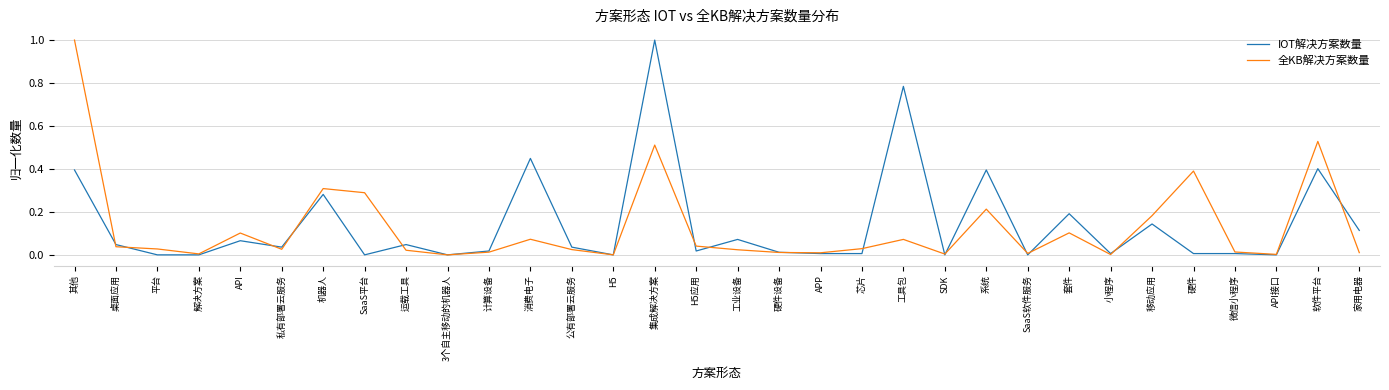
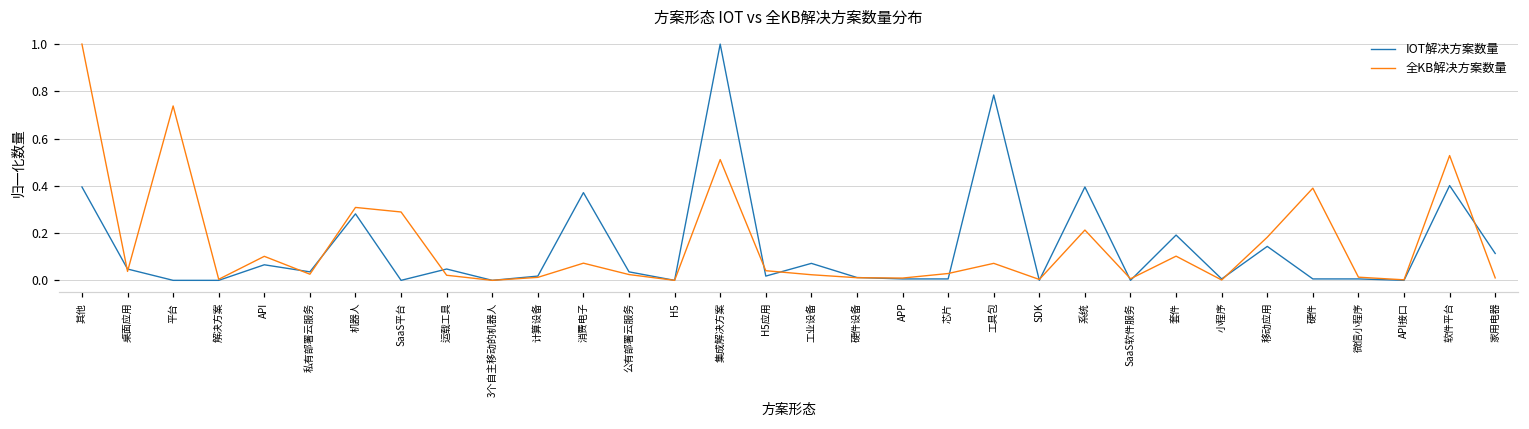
  {
    "IOT解决方案数量": {
      "其他": 0.40,
      "平台": 0.00,
      "API": 0.07,
      "机器人": 0.28,
      "SaaS平台": 0.00,
      "运载工具": 0.05,
-     "消费电子": 0.45,
+     "消费电子": 0.37,
      "集成解决方案": 1.00,
      "H5应用": 0.02,
      "工业设备": 0.07,
      "芯片": 0.01,
      "工具包": 0.78,
      "系统": 0.40,
      "套件": 0.19,
      "移动应用": 0.14,
      "硬件": 0.01,
      "软件平台": 0.40,
      "家用电器": 0.11
    },
    "全KB解决方案数量": {
      "其他": 1.00,
-     "平台": 0.03,
+     "平台": 0.74,
      "API": 0.10,
      "机器人": 0.31,
      "SaaS平台": 0.29,
      "运载工具": 0.02,
      "消费电子": 0.07,
      "集成解决方案": 0.51,
      "H5应用": 0.04,
      "工业设备": 0.02,
      "芯片": 0.03,
      "工具包": 0.07,
      "系统": 0.21,
      "套件": 0.10,
      "移动应用": 0.18,
      "硬件": 0.39,
      "软件平台": 0.53,
      "家用电器": 0.01
    }
  }
